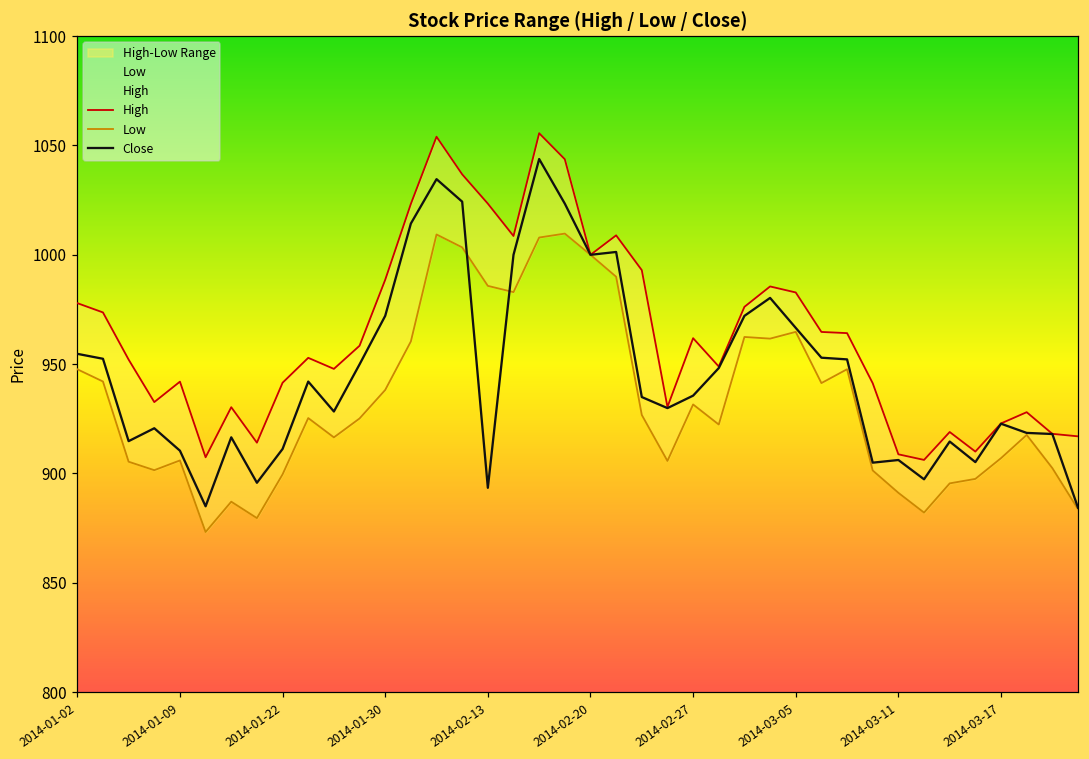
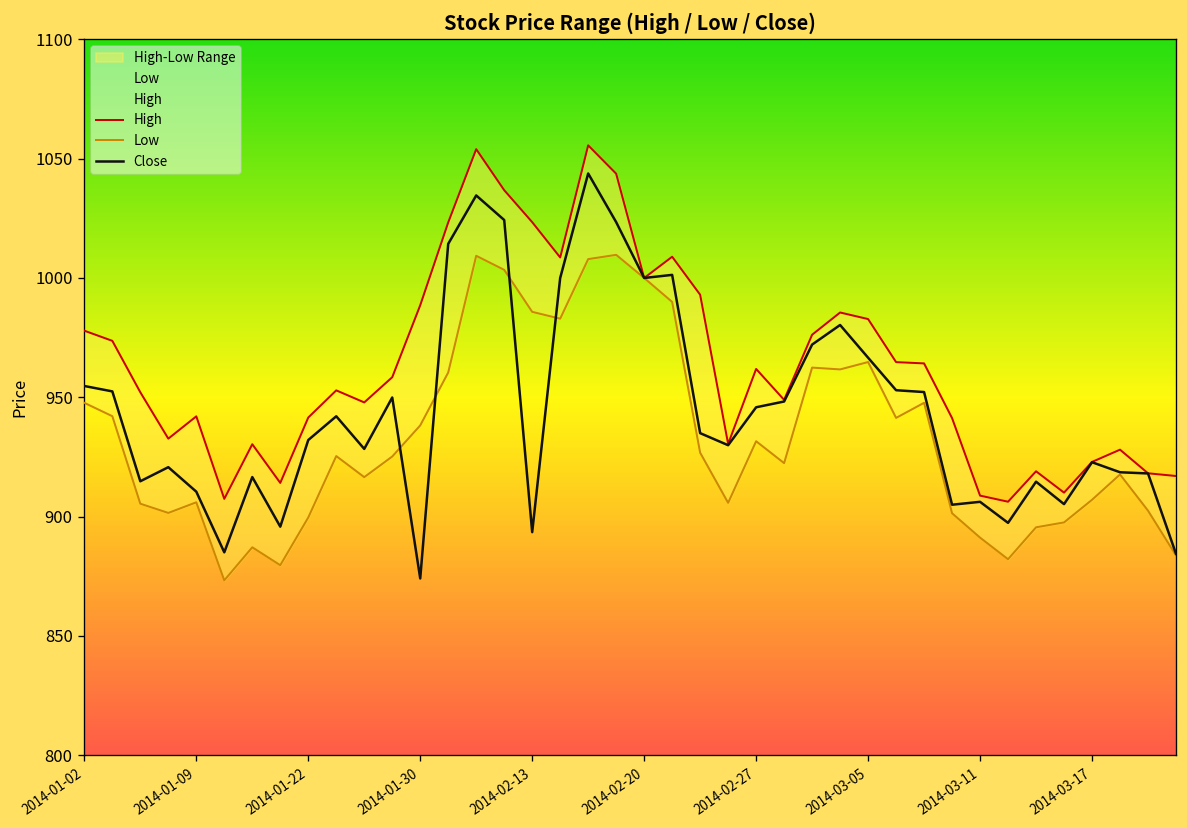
  {
    "Close": {
      "2014-01-02": 955,
      "2014-01-09": 910,
-     "2014-01-22": 911,
-     "2014-01-30": 972,
+     "2014-01-22": 932,
+     "2014-01-30": 874,
      "2014-02-13": 893,
-     "2014-02-27": 936,
+     "2014-02-27": 946,
      "2014-03-05": 967,
      "2014-03-11": 906
    }
  }
